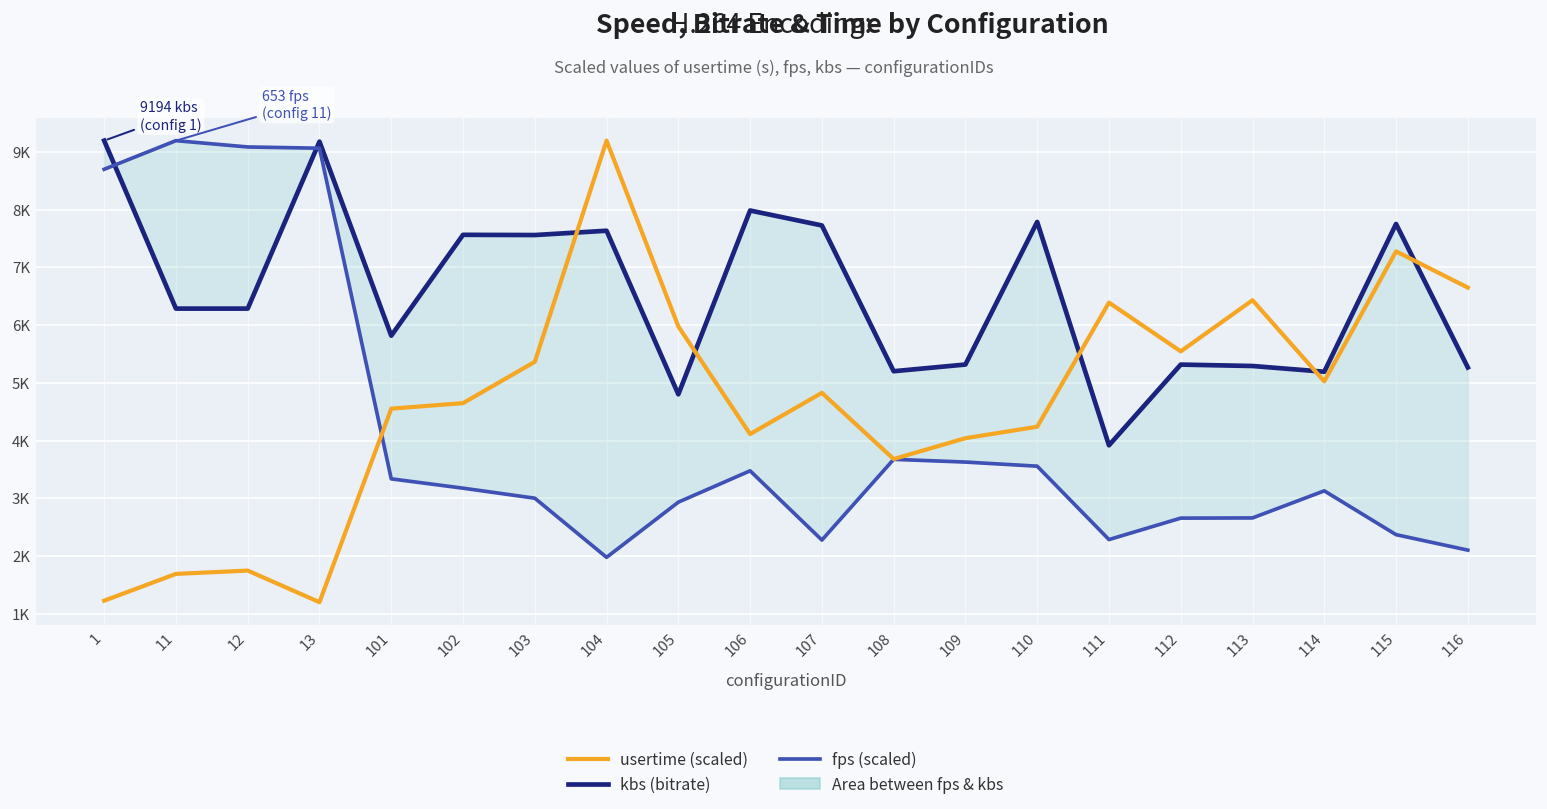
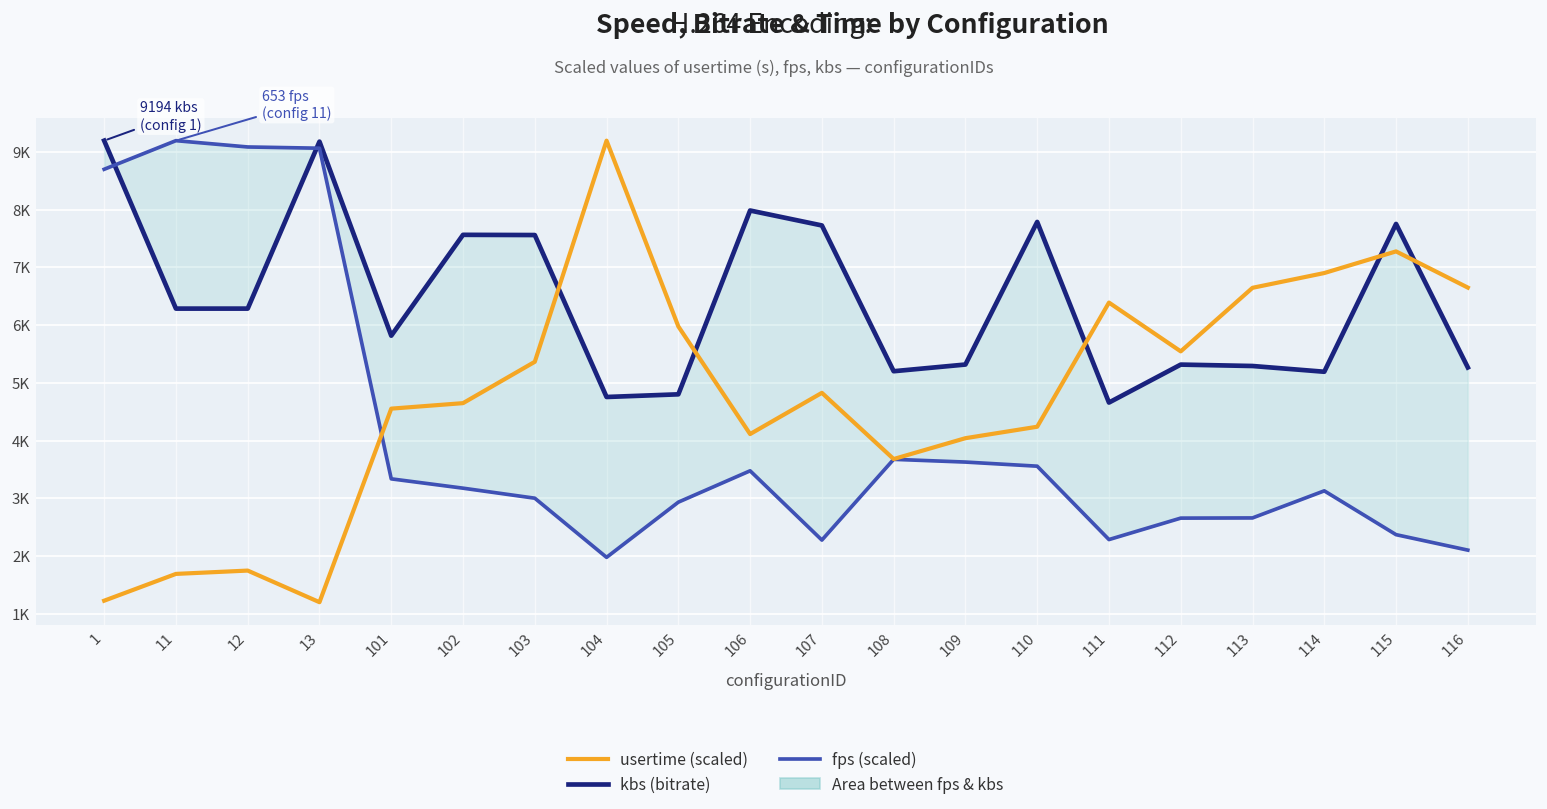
  {
    "kbs (bitrate)": {
      "11": 6300,
      "12": 6300,
-     "104": 7600,
-     "111": 3900
+     "104": 4800,
+     "111": 4700
    },
    "fps (scaled)": {
      "1": 8700,
      "13": 9100,
      "101": 3300,
      "102": 3200,
      "103": 3000,
      "104": 2000,
      "105": 2900,
      "106": 3500,
      "107": 2300,
      "109": 3600,
      "110": 3600,
      "111": 2300,
      "112": 2700,
      "113": 2700,
      "114": 3100,
      "115": 2400,
      "116": 2100
    },
    "usertime (scaled)": {
      "1": 1200,
      "11": 1700,
      "12": 1800,
      "13": 1200,
      "101": 4600,
      "102": 4600,
      "103": 5400,
      "104": 9200,
      "105": 6000,
      "106": 4100,
      "107": 4800,
      "109": 4000,
      "110": 4200,
      "111": 6400,
      "112": 5500,
-     "113": 6400,
-     "114": 5000,
+     "113": 6600,
+     "114": 6900,
      "115": 7300,
      "116": 6700
    }
  }
